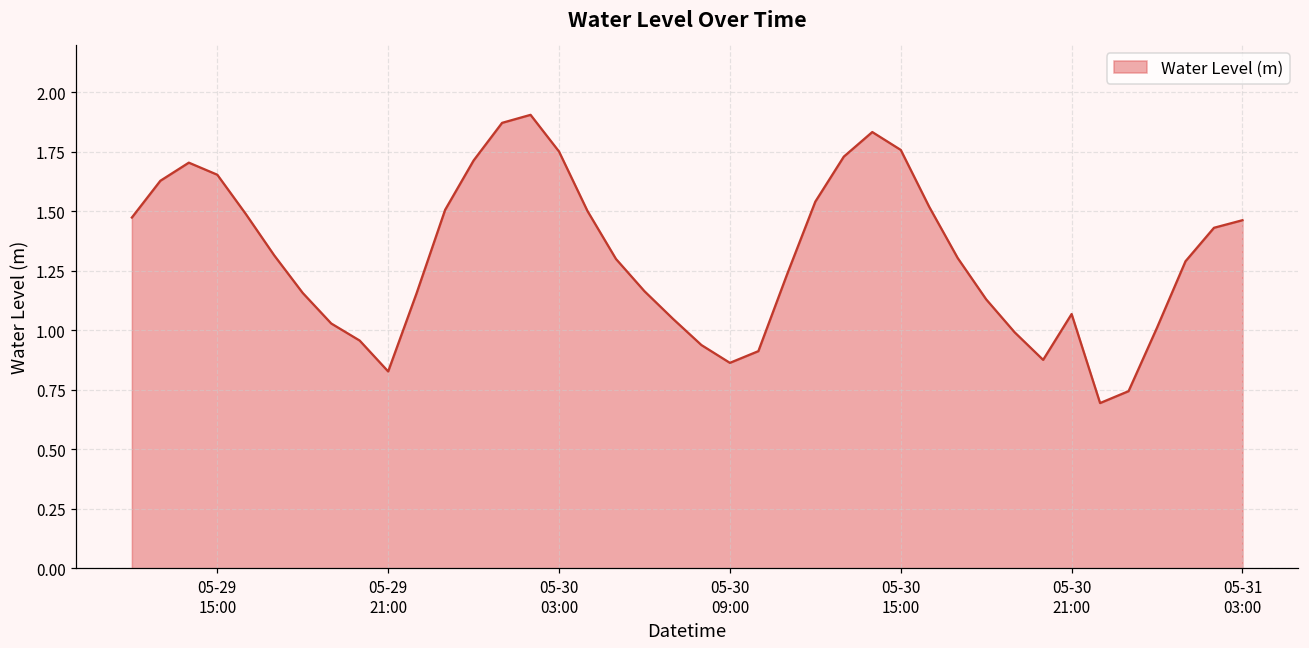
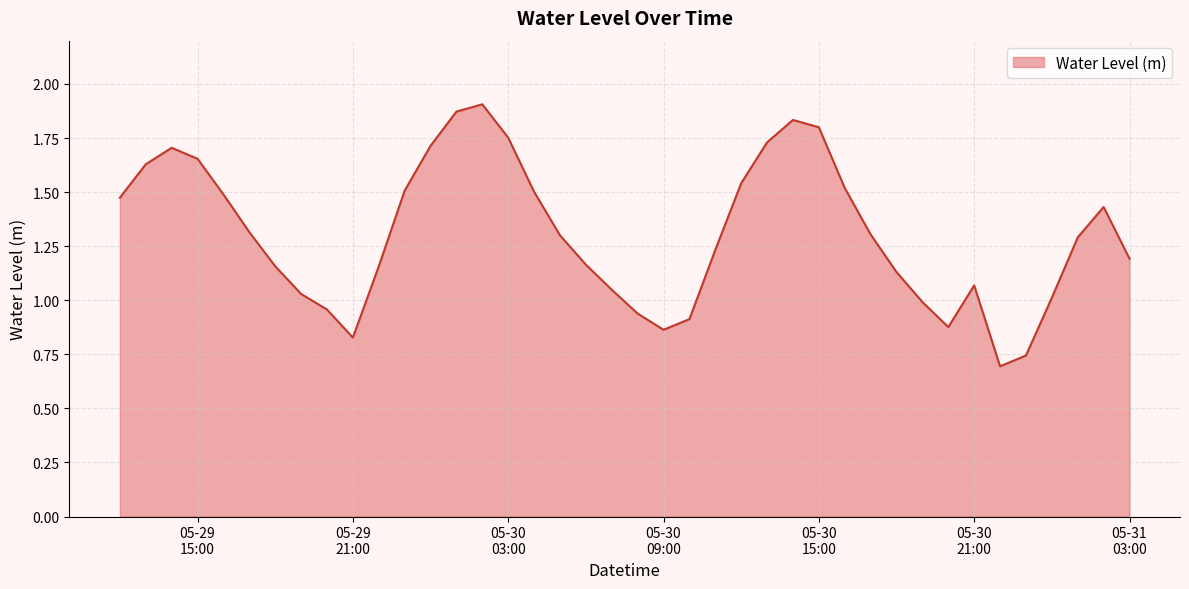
  {
    "05-29 15:00": 1.65,
    "05-29 21:00": 0.83,
    "05-30 03:00": 1.75,
    "05-30 09:00": 0.86,
-   "05-30 15:00": 1.76,
+   "05-30 15:00": 1.80,
    "05-30 21:00": 1.07,
-   "05-31 03:00": 1.46
+   "05-31 03:00": 1.19
  }
